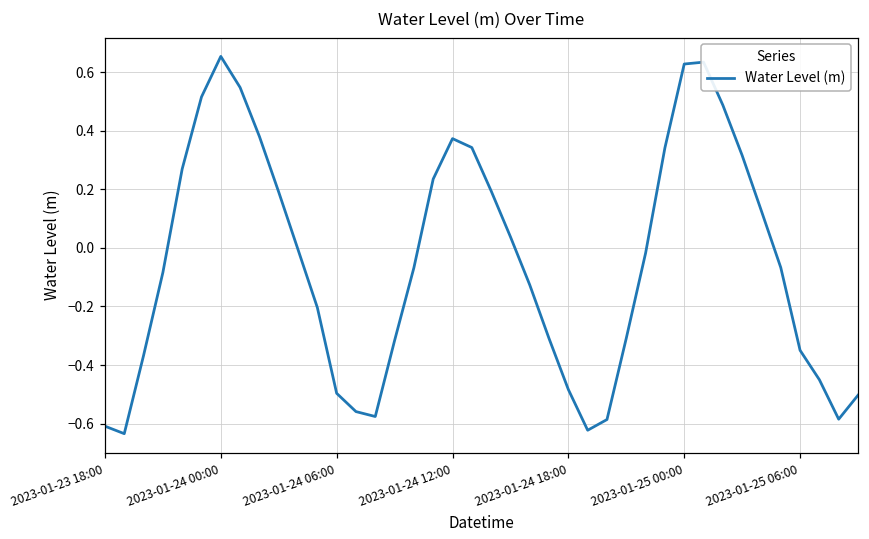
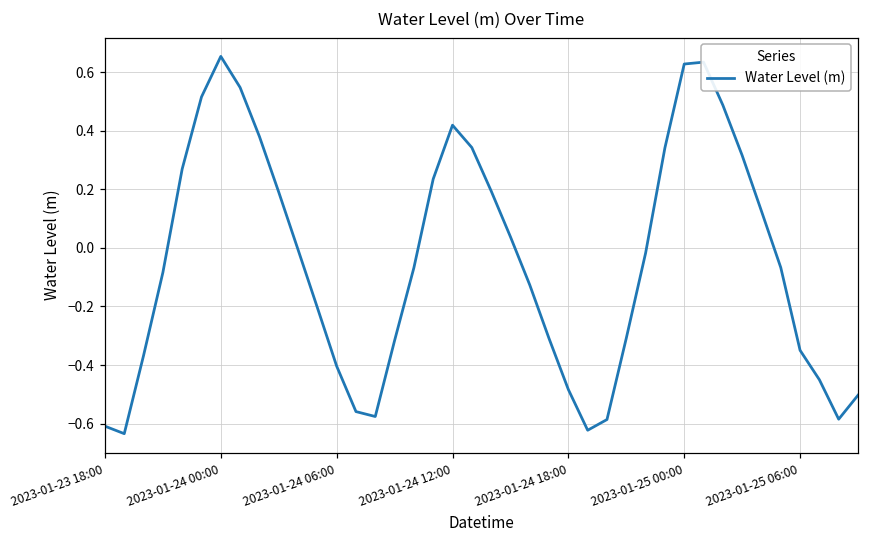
  {
    "2023-01-23 18:00": -0.61,
    "2023-01-24 00:00": 0.65,
-   "2023-01-24 06:00": -0.50,
-   "2023-01-24 12:00": 0.37,
+   "2023-01-24 06:00": -0.40,
+   "2023-01-24 12:00": 0.42,
    "2023-01-24 18:00": -0.48,
    "2023-01-25 00:00": 0.63,
    "2023-01-25 06:00": -0.35
  }
